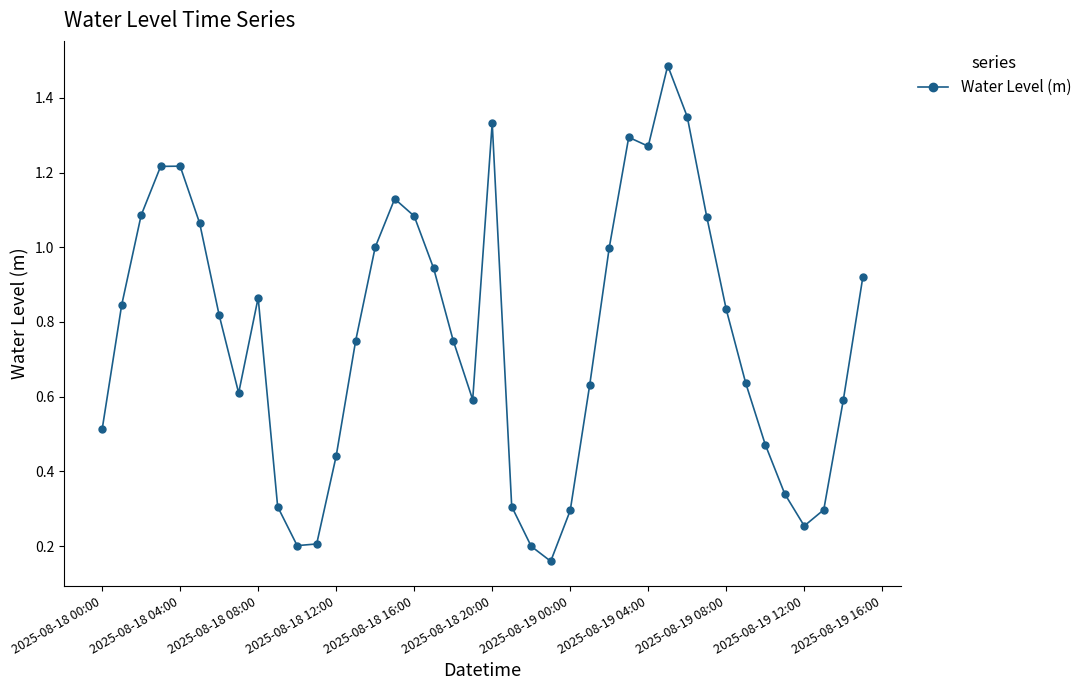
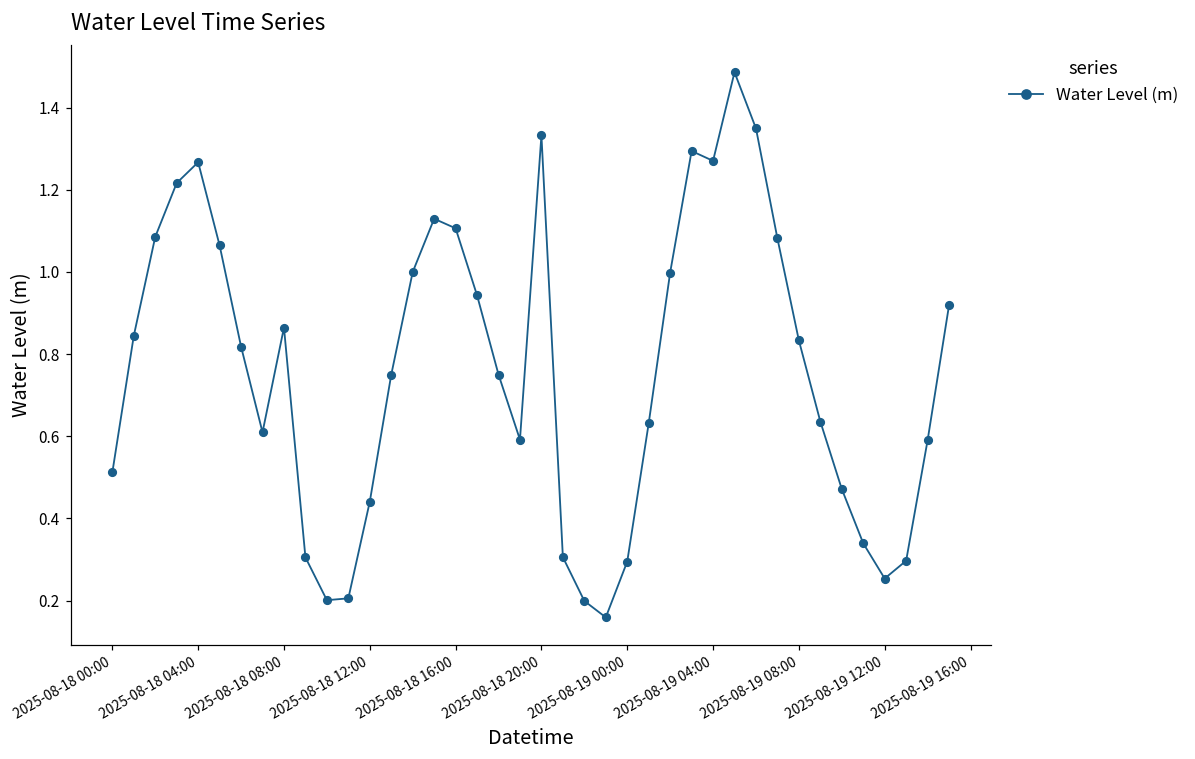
  {
    "2025-08-18 00:00": 0.51,
-   "2025-08-18 04:00": 1.22,
+   "2025-08-18 04:00": 1.27,
    "2025-08-18 08:00": 0.86,
    "2025-08-18 12:00": 0.44,
-   "2025-08-18 16:00": 1.08,
+   "2025-08-18 16:00": 1.11,
    "2025-08-18 20:00": 1.33,
    "2025-08-19 00:00": 0.30,
    "2025-08-19 04:00": 1.27,
    "2025-08-19 08:00": 0.83,
    "2025-08-19 12:00": 0.25
  }
